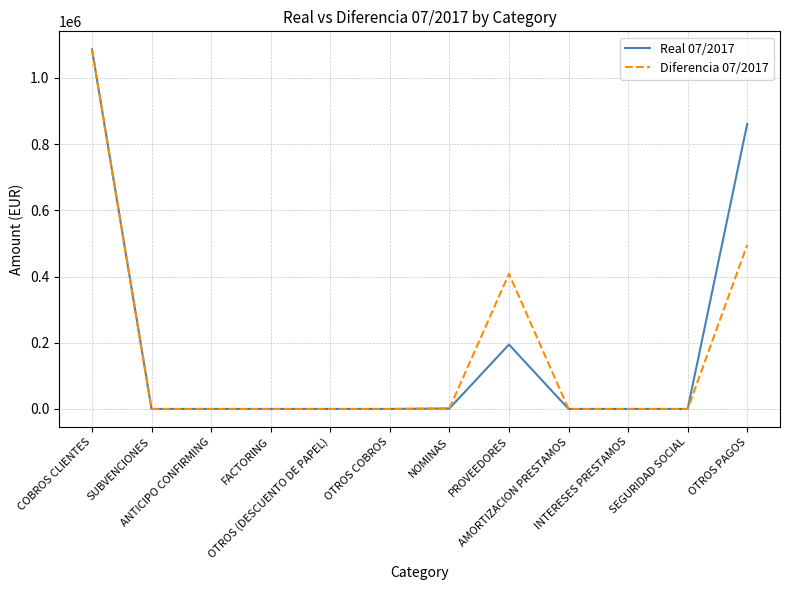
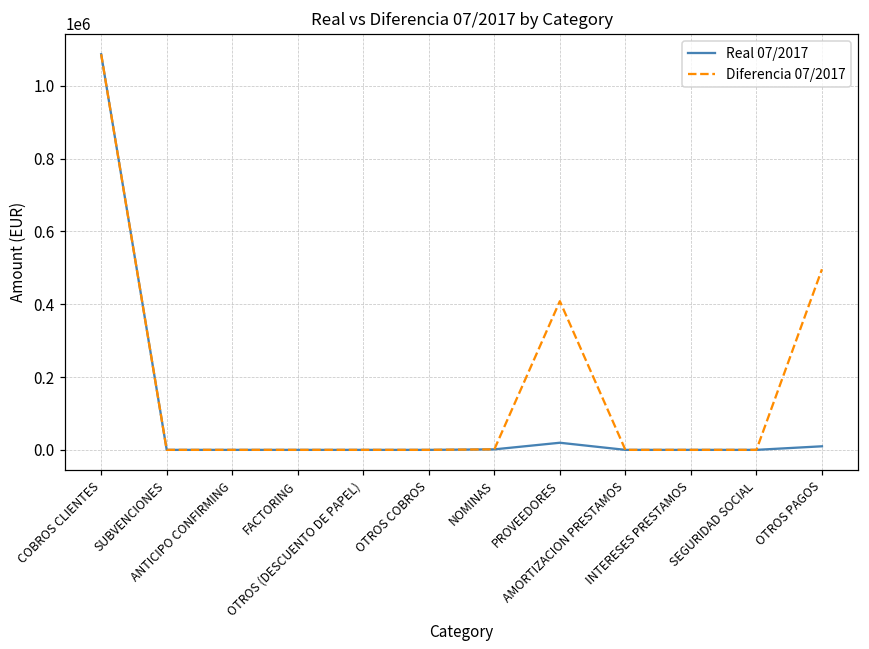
  {
    "Real 07/2017": {
-     "PROVEEDORES": 190000,
-     "OTROS PAGOS": 860000
+     "PROVEEDORES": 20000,
+     "OTROS PAGOS": 10000
    },
    "Diferencia 07/2017": {
      "PROVEEDORES": 410000,
      "OTROS PAGOS": 500000
    }
  }
